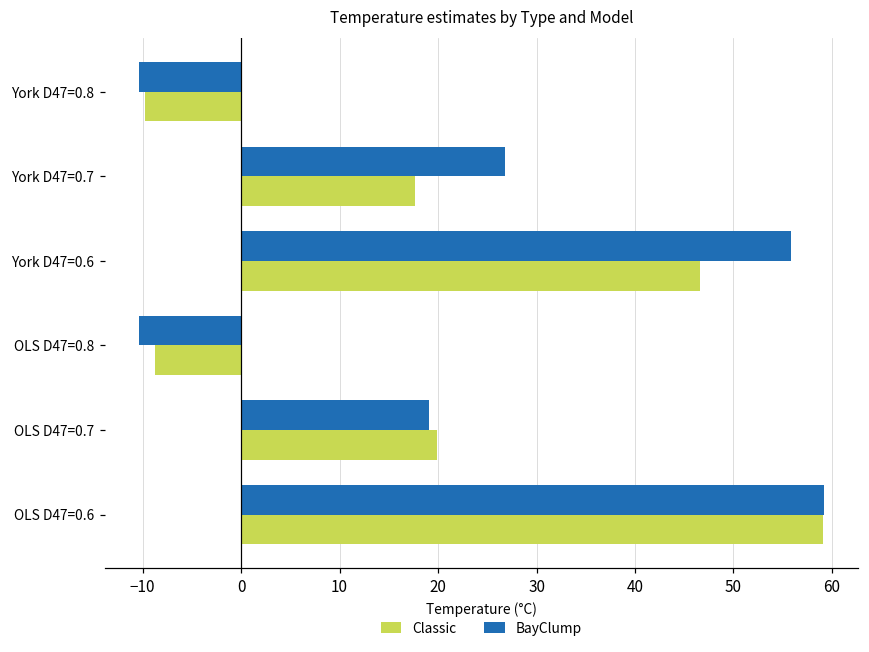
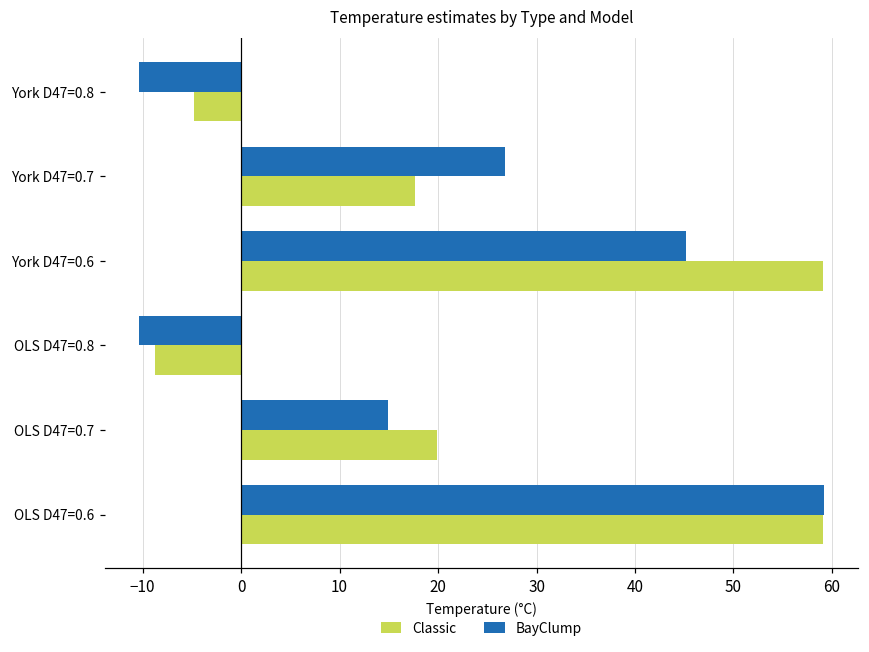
  {
    "Classic": {
-     "York D47=0.8": -10,
+     "York D47=0.8": -5,
      "York D47=0.7": 18,
-     "York D47=0.6": 47,
+     "York D47=0.6": 59,
      "OLS D47=0.8": -9,
      "OLS D47=0.7": 20,
      "OLS D47=0.6": 59
    },
    "BayClump": {
      "York D47=0.8": -10,
      "York D47=0.7": 27,
-     "York D47=0.6": 56,
+     "York D47=0.6": 45,
      "OLS D47=0.8": -10,
-     "OLS D47=0.7": 19,
+     "OLS D47=0.7": 15,
      "OLS D47=0.6": 59
    }
  }
